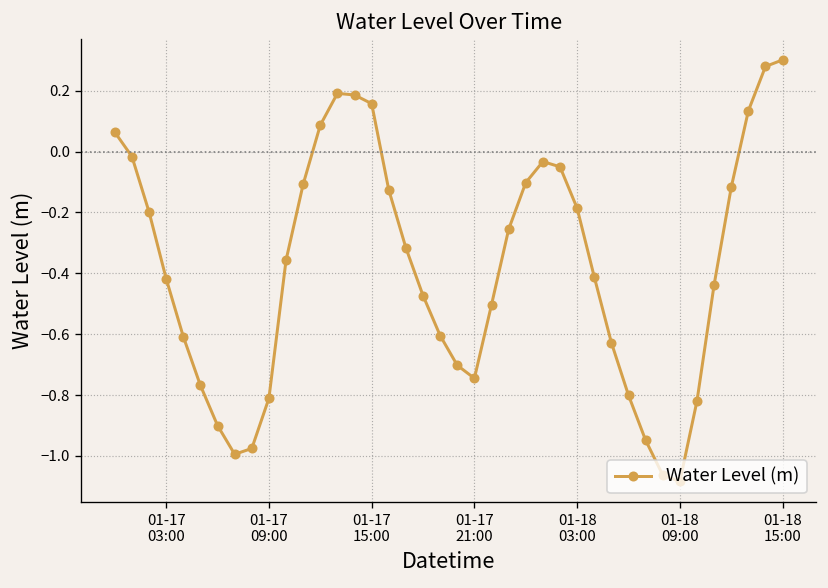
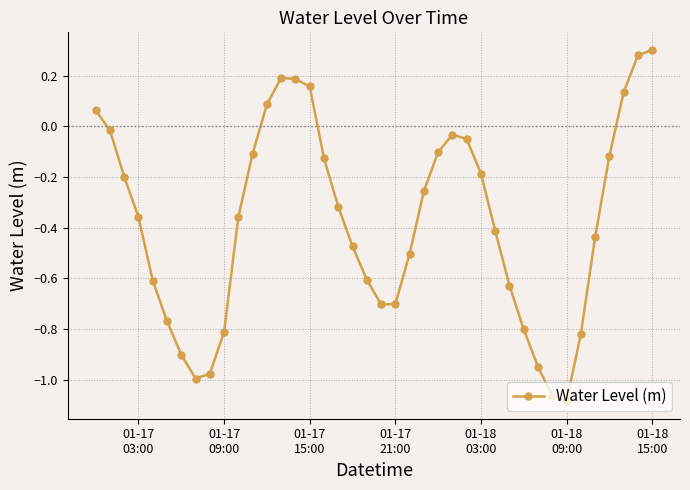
  {
-   "01-17 03:00": -0.42,
+   "01-17 03:00": -0.36,
    "01-17 09:00": -0.81,
    "01-17 15:00": 0.16,
-   "01-17 21:00": -0.75,
+   "01-17 21:00": -0.70,
    "01-18 03:00": -0.19,
    "01-18 15:00": 0.30
  }
